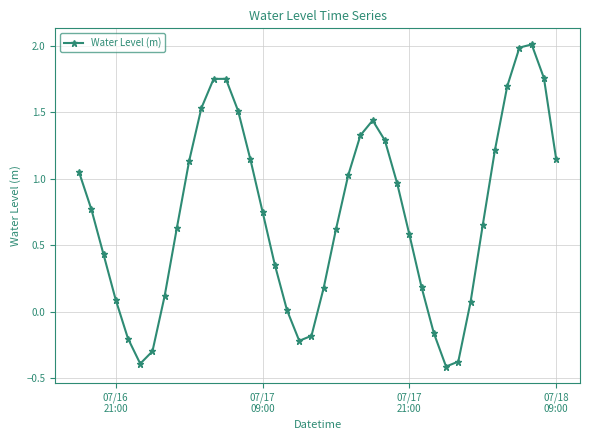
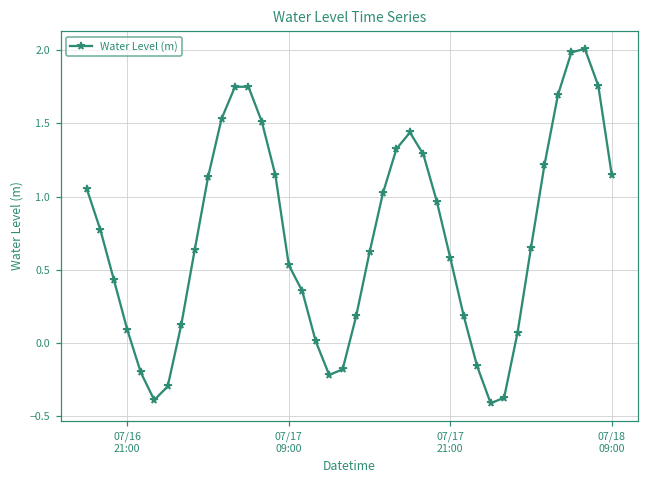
  {
    "07/16 21:00": 0.09,
-   "07/17 09:00": 0.75,
+   "07/17 09:00": 0.53,
    "07/17 21:00": 0.58,
    "07/18 09:00": 1.15
  }
